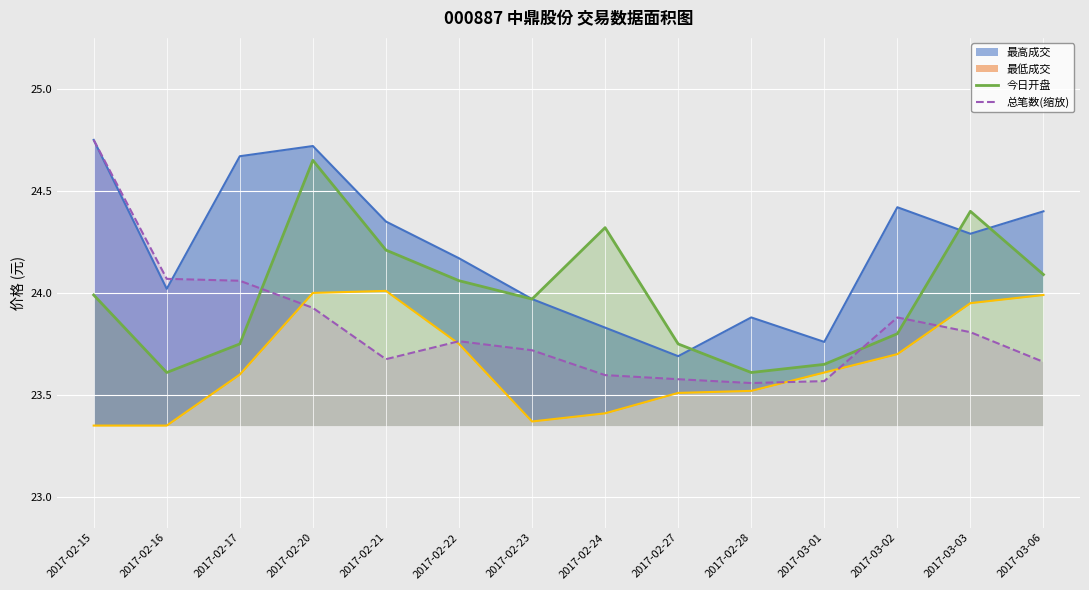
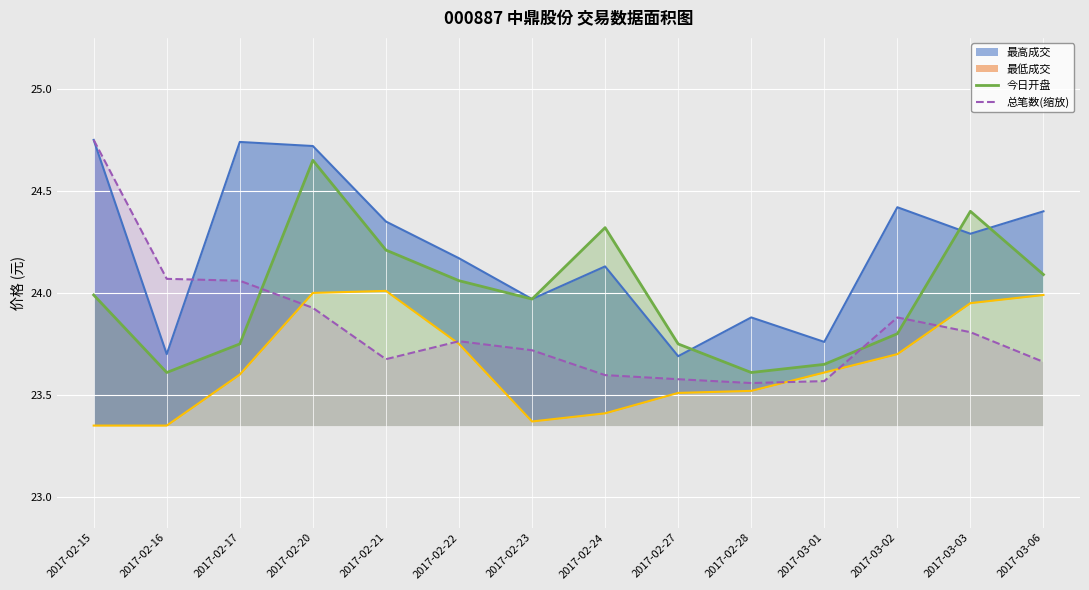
  {
    "最高成交": {
-     "2017-02-16": 24.02,
-     "2017-02-17": 24.67,
+     "2017-02-16": 23.70,
+     "2017-02-17": 24.74,
      "2017-02-20": 24.72,
      "2017-02-21": 24.35,
      "2017-02-22": 24.17,
-     "2017-02-24": 23.83,
+     "2017-02-24": 24.13,
      "2017-02-27": 23.69,
      "2017-02-28": 23.88,
      "2017-03-01": 23.76,
      "2017-03-02": 24.42,
      "2017-03-03": 24.29,
      "2017-03-06": 24.40
    },
    "最低成交": {
      "2017-02-15": 23.35,
      "2017-02-16": 23.35,
      "2017-02-17": 23.60,
      "2017-02-20": 24.00,
      "2017-02-21": 24.01,
      "2017-02-22": 23.75,
      "2017-02-23": 23.37,
      "2017-02-24": 23.41,
      "2017-02-27": 23.51,
      "2017-02-28": 23.52,
      "2017-03-01": 23.61,
      "2017-03-02": 23.70,
      "2017-03-03": 23.95,
      "2017-03-06": 23.99
    },
    "今日开盘": {
      "2017-02-15": 23.99,
      "2017-02-16": 23.61,
      "2017-02-17": 23.75,
      "2017-02-20": 24.65,
      "2017-02-21": 24.21,
      "2017-02-22": 24.06,
      "2017-02-24": 24.32,
      "2017-02-27": 23.75,
      "2017-02-28": 23.61,
      "2017-03-01": 23.65,
      "2017-03-02": 23.80,
      "2017-03-03": 24.40,
      "2017-03-06": 24.09
    },
    "总笔数(缩放)": {
      "2017-02-16": 24.07,
      "2017-02-17": 24.06,
      "2017-02-20": 23.93,
      "2017-02-21": 23.68,
      "2017-02-22": 23.76,
      "2017-02-23": 23.72,
      "2017-02-24": 23.60,
      "2017-02-27": 23.58,
      "2017-02-28": 23.56,
      "2017-03-01": 23.57,
      "2017-03-02": 23.88,
      "2017-03-03": 23.81,
      "2017-03-06": 23.66
    }
  }
